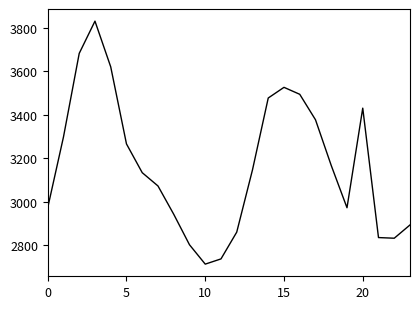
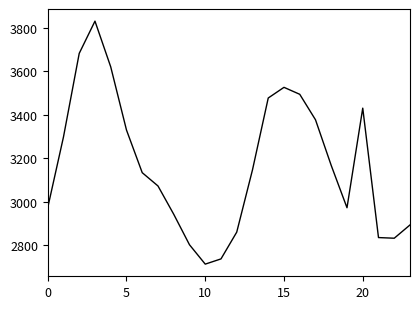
  {
    "0": 2970,
-   "5": 3270,
+   "5": 3330,
    "10": 2710,
    "15": 3530,
    "20": 3430
  }
